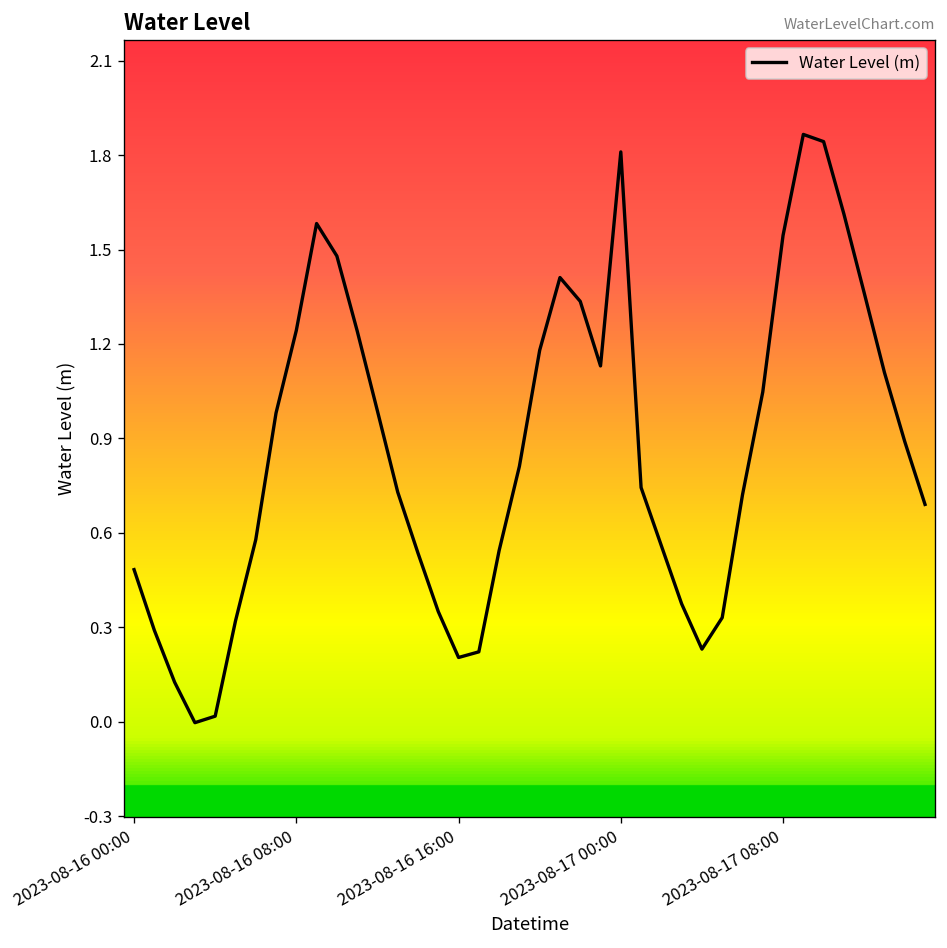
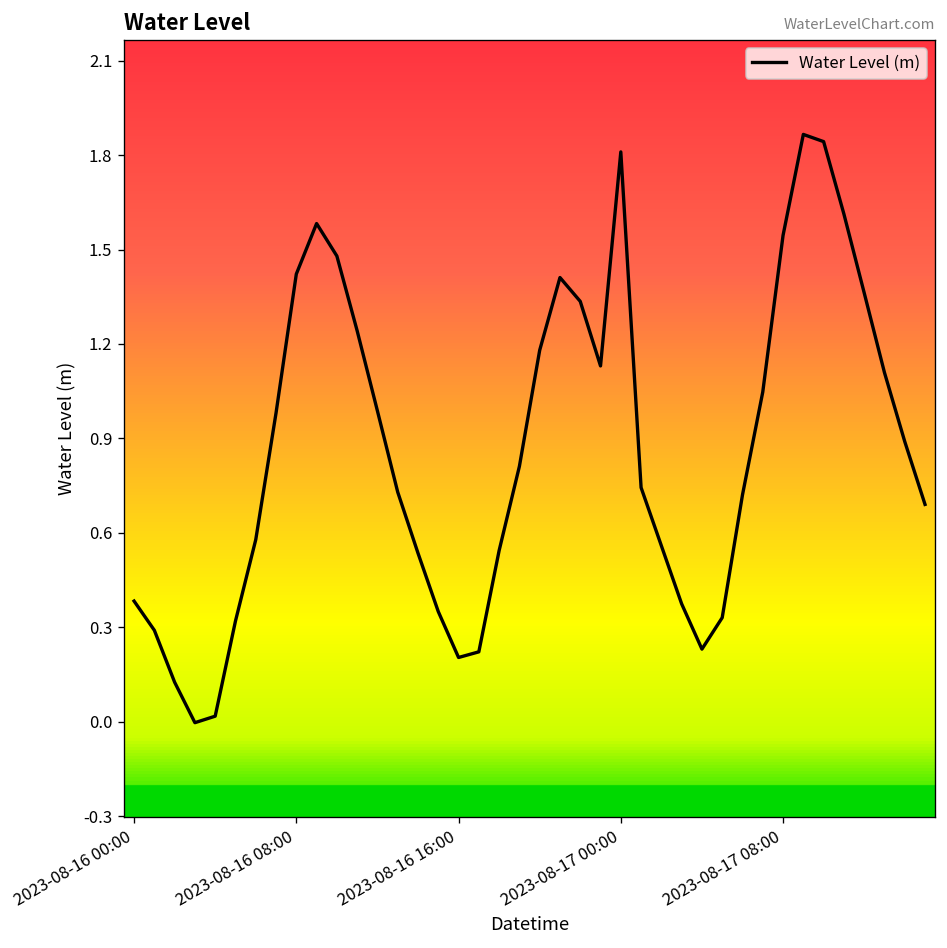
  {
-   "2023-08-16 00:00": 0.48,
-   "2023-08-16 08:00": 1.24,
+   "2023-08-16 00:00": 0.38,
+   "2023-08-16 08:00": 1.42,
    "2023-08-16 16:00": 0.20,
    "2023-08-17 00:00": 1.81,
    "2023-08-17 08:00": 1.55
  }
